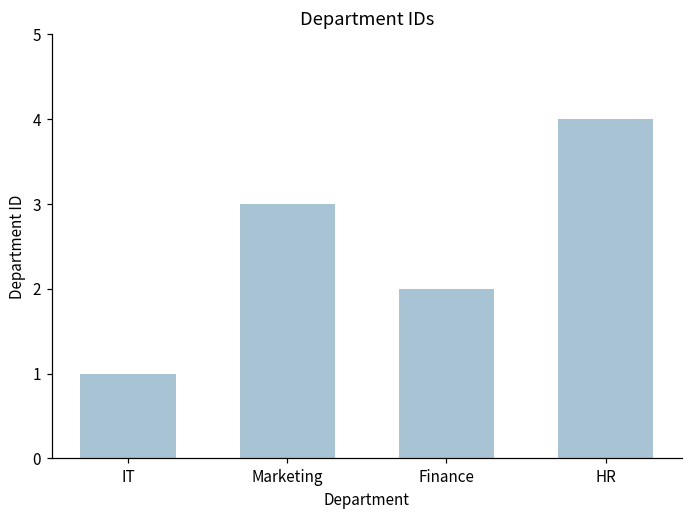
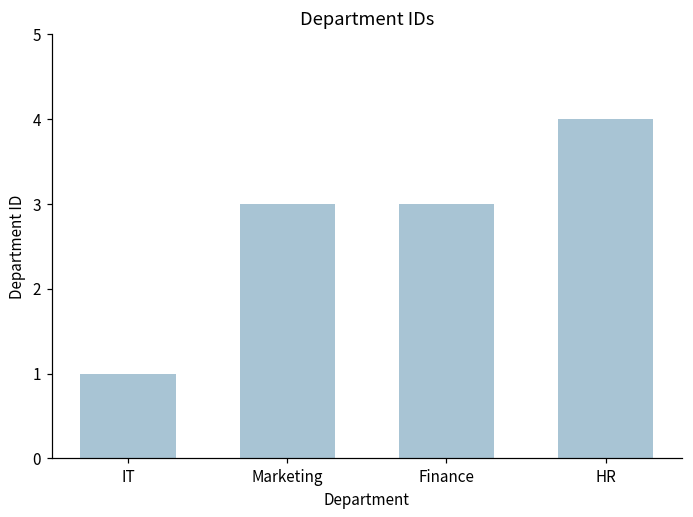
  {
    "IT": 1,
    "Marketing": 3,
-   "Finance": 2,
+   "Finance": 3,
    "HR": 4
  }
